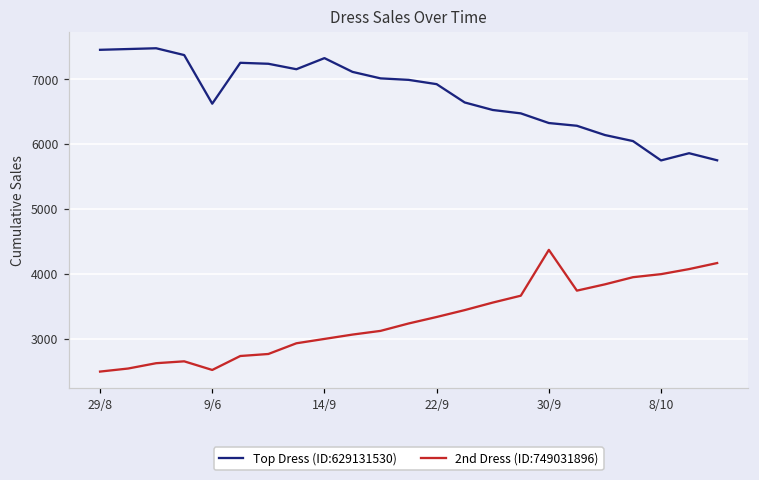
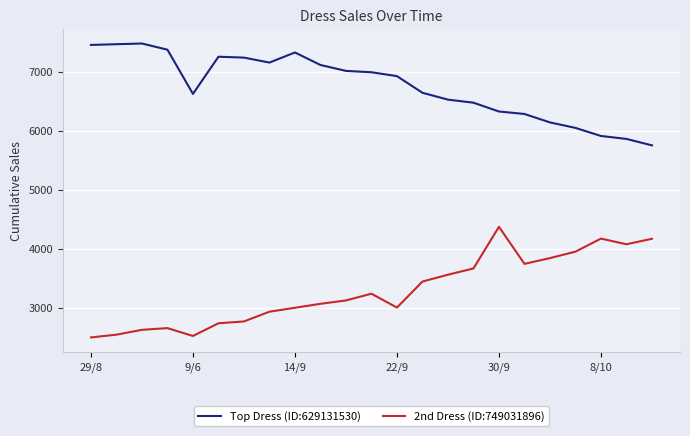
  {
    "Top Dress (ID:629131530)": {
      "29/8": 7500,
      "9/6": 6600,
      "14/9": 7300,
      "22/9": 6900,
      "30/9": 6300,
-     "8/10": 5800
+     "8/10": 5900
    },
    "2nd Dress (ID:749031896)": {
      "29/8": 2500,
      "9/6": 2500,
      "14/9": 3000,
-     "22/9": 3300,
+     "22/9": 3000,
      "30/9": 4400,
-     "8/10": 4000
+     "8/10": 4200
    }
  }
